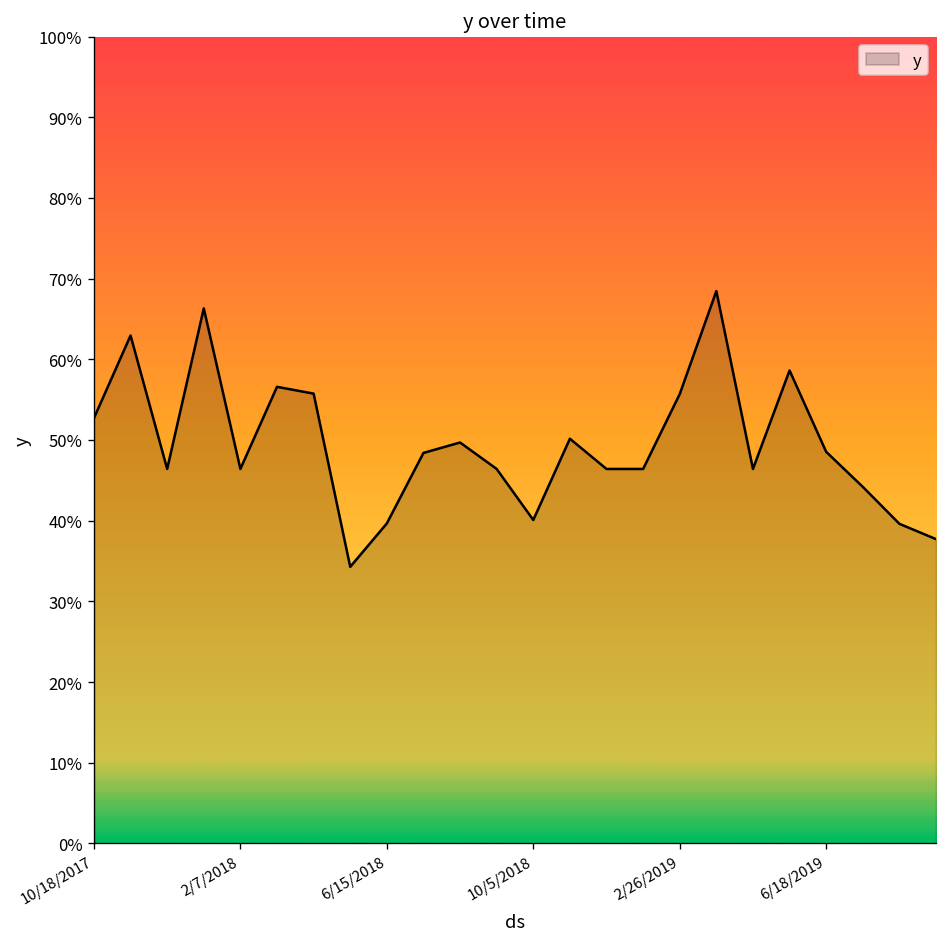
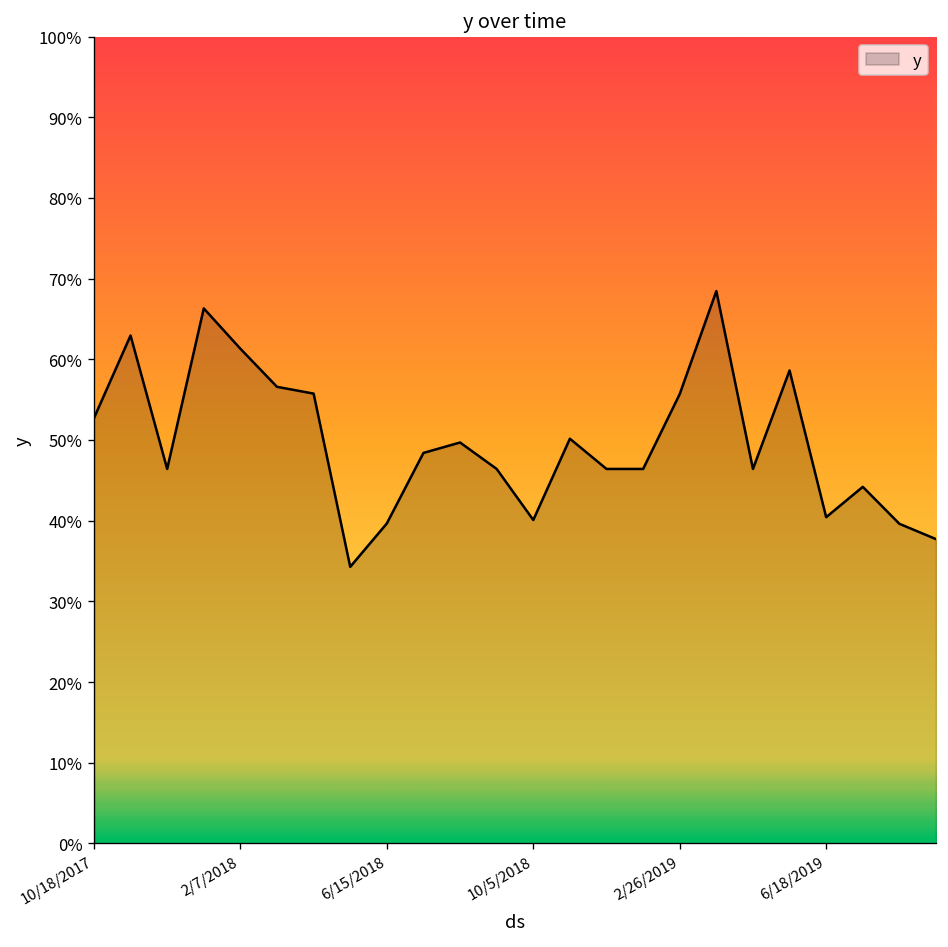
  {
    "10/18/2017": "53%",
-   "2/7/2018": "46%",
+   "2/7/2018": "61%",
    "6/15/2018": "40%",
    "10/5/2018": "40%",
    "2/26/2019": "56%",
-   "6/18/2019": "49%"
+   "6/18/2019": "40%"
  }
